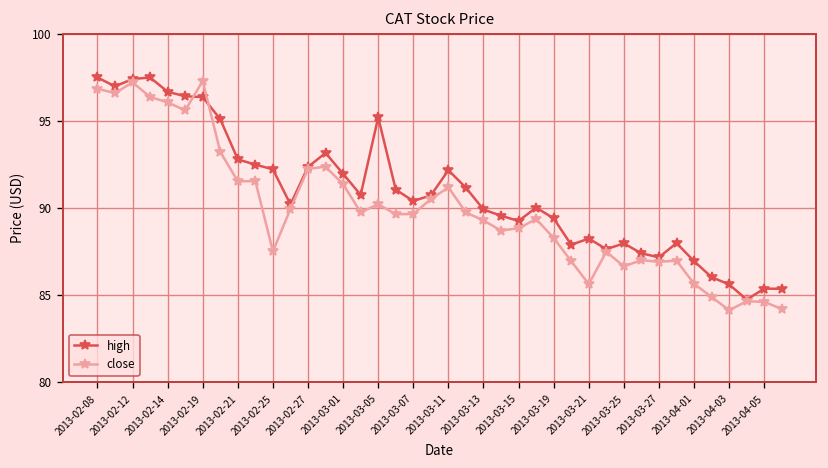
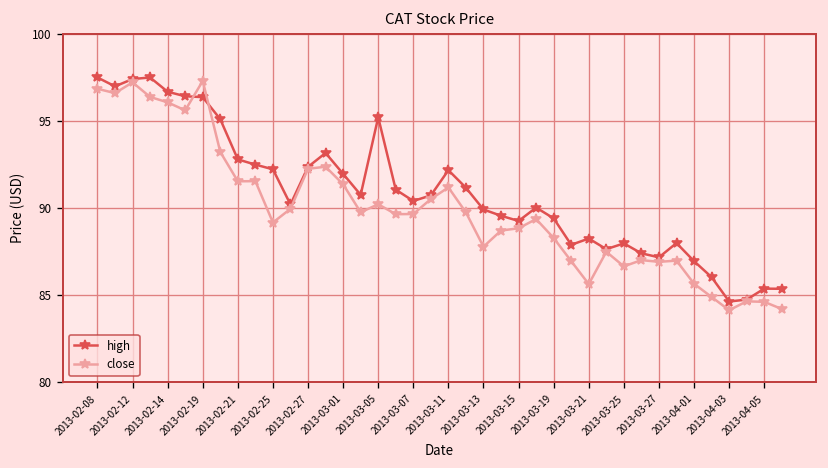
  {
    "high": {
      "2013-02-08": 97.5,
      "2013-02-12": 97.4,
      "2013-02-14": 96.7,
      "2013-02-19": 96.4,
      "2013-02-21": 92.8,
      "2013-02-25": 92.2,
      "2013-03-01": 92.0,
      "2013-03-05": 95.2,
      "2013-03-07": 90.4,
      "2013-03-11": 92.2,
      "2013-03-13": 89.9,
      "2013-03-15": 89.3,
      "2013-03-19": 89.4,
      "2013-03-21": 88.2,
      "2013-03-25": 88.0,
      "2013-03-27": 87.2,
      "2013-04-01": 86.9,
-     "2013-04-03": 85.6,
+     "2013-04-03": 84.6,
      "2013-04-05": 85.4
    },
    "close": {
      "2013-02-08": 96.9,
      "2013-02-12": 97.2,
      "2013-02-14": 96.1,
      "2013-02-19": 97.3,
      "2013-02-21": 91.5,
-     "2013-02-25": 87.5,
+     "2013-02-25": 89.2,
      "2013-03-01": 91.4,
      "2013-03-05": 90.2,
      "2013-03-07": 89.7,
      "2013-03-11": 91.2,
-     "2013-03-13": 89.3,
+     "2013-03-13": 87.8,
      "2013-03-15": 88.8,
      "2013-03-19": 88.3,
      "2013-03-21": 85.6,
      "2013-03-25": 86.6,
      "2013-03-27": 86.9,
      "2013-04-01": 85.6,
      "2013-04-03": 84.1,
      "2013-04-05": 84.6
    }
  }
